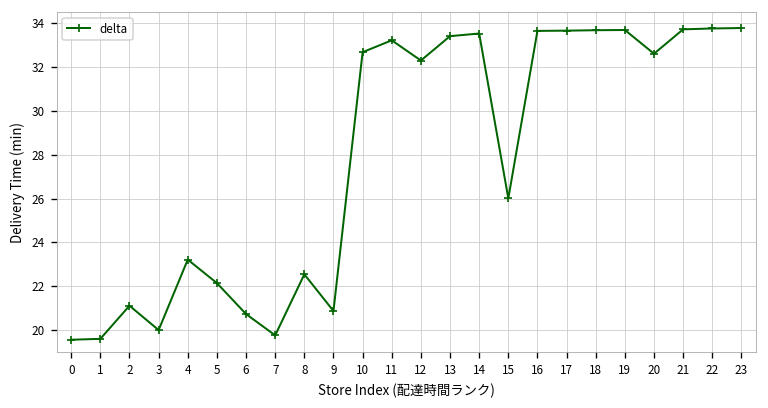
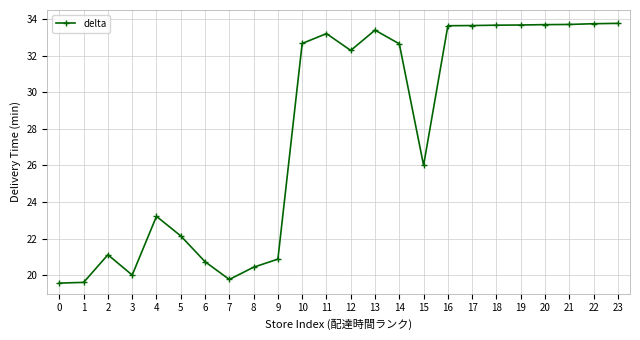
  {
    "0": 19.6,
    "1": 19.6,
    "2": 21.1,
    "3": 20.0,
    "4": 23.2,
    "5": 22.2,
    "6": 20.7,
    "7": 19.8,
-   "8": 22.6,
+   "8": 20.4,
    "9": 20.9,
    "10": 32.7,
    "11": 33.2,
    "12": 32.3,
    "13": 33.4,
-   "14": 33.5,
+   "14": 32.7,
    "15": 26.0,
    "16": 33.6,
    "17": 33.7,
    "18": 33.7,
    "19": 33.7,
-   "20": 32.6,
+   "20": 33.7,
    "21": 33.7,
    "22": 33.8,
    "23": 33.8
  }
